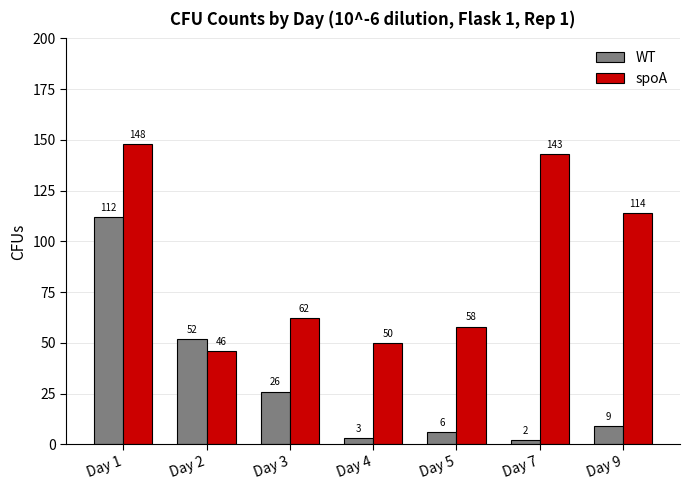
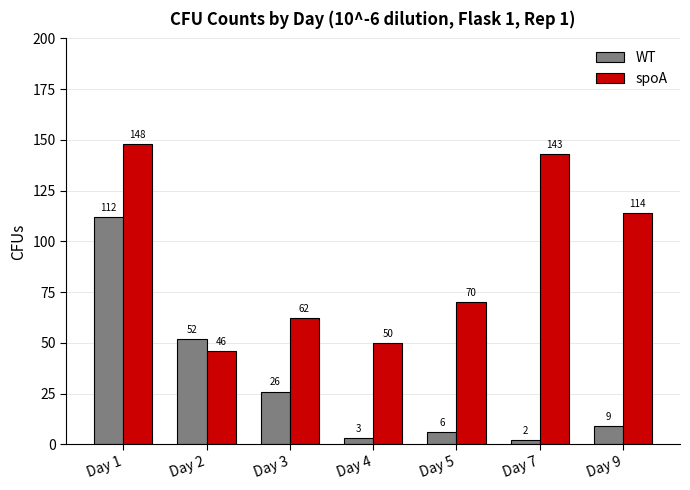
  {
    "WT": {
      "Day 1": 112,
      "Day 2": 52,
      "Day 3": 26,
      "Day 4": 3,
      "Day 5": 6,
      "Day 7": 2,
      "Day 9": 9
    },
    "spoA": {
      "Day 1": 148,
      "Day 2": 46,
      "Day 3": 62,
      "Day 4": 50,
-     "Day 5": 58,
+     "Day 5": 70,
      "Day 7": 143,
      "Day 9": 114
    }
  }
